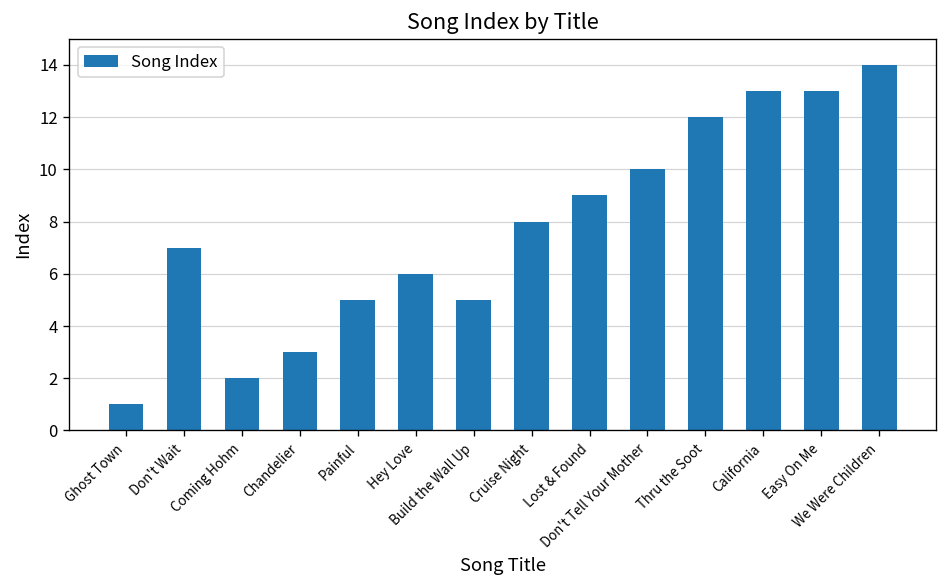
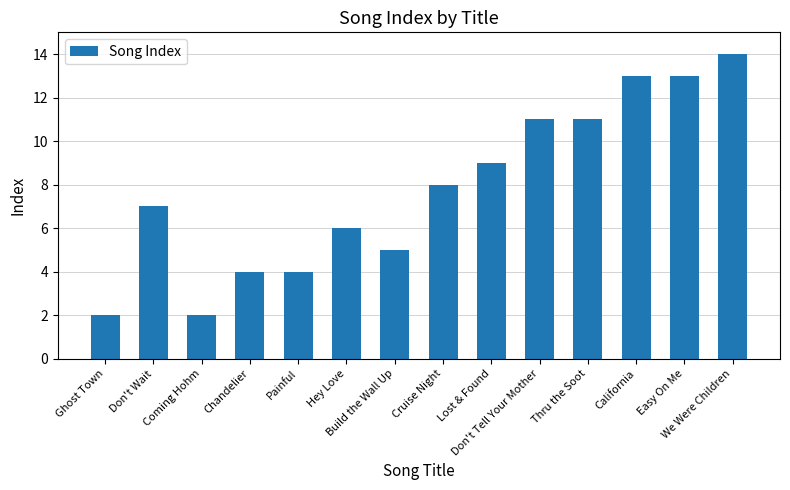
  {
-   "Ghost Town": 1,
+   "Ghost Town": 2,
    "Don't Wait": 7,
    "Coming Hohm": 2,
-   "Chandelier": 3,
-   "Painful": 5,
+   "Chandelier": 4,
+   "Painful": 4,
    "Hey Love": 6,
    "Build the Wall Up": 5,
    "Cruise Night": 8,
    "Lost & Found": 9,
-   "Don't Tell Your Mother": 10,
-   "Thru the Soot": 12,
+   "Don't Tell Your Mother": 11,
+   "Thru the Soot": 11,
    "California": 13,
    "Easy On Me": 13,
    "We Were Children": 14
  }
